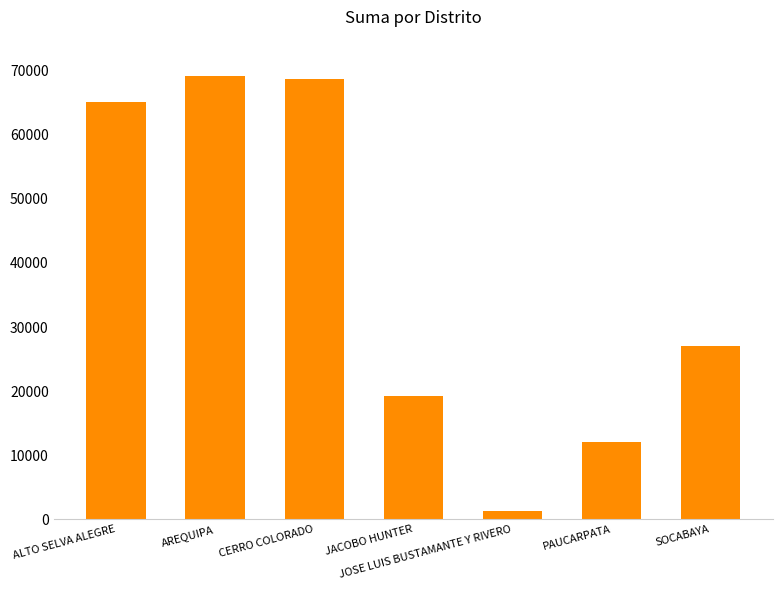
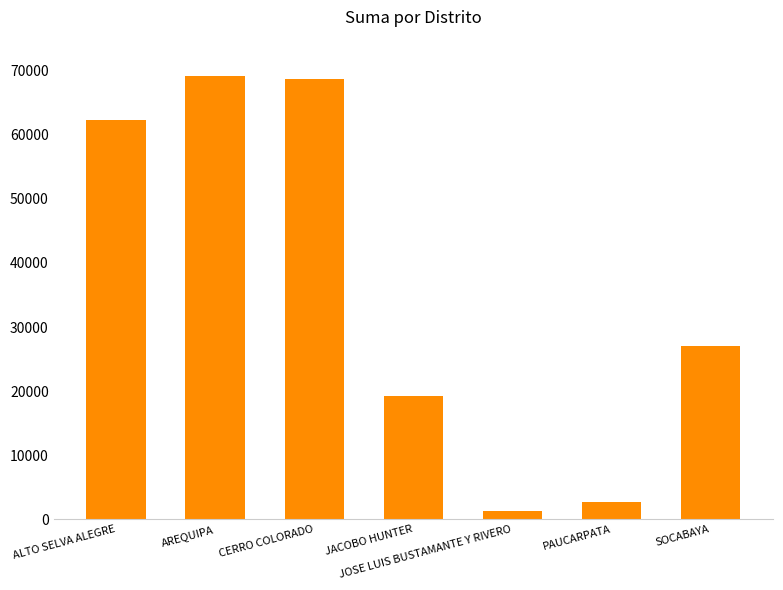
  {
-   "ALTO SELVA ALEGRE": 65000,
+   "ALTO SELVA ALEGRE": 62000,
    "AREQUIPA": 69000,
    "CERRO COLORADO": 69000,
    "JACOBO HUNTER": 19000,
    "JOSE LUIS BUSTAMANTE Y RIVERO": 1000,
-   "PAUCARPATA": 12000,
+   "PAUCARPATA": 3000,
    "SOCABAYA": 27000
  }
